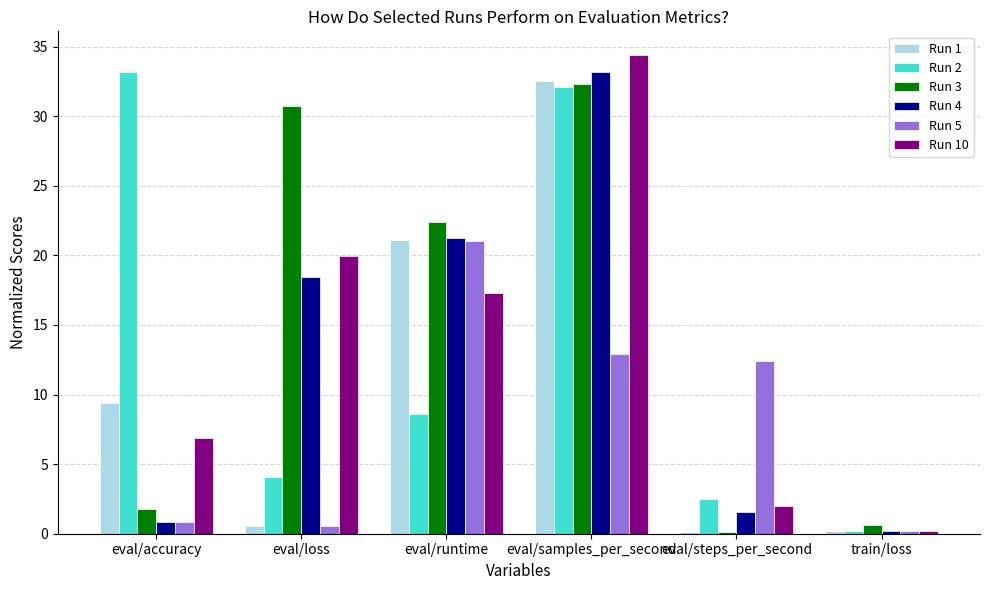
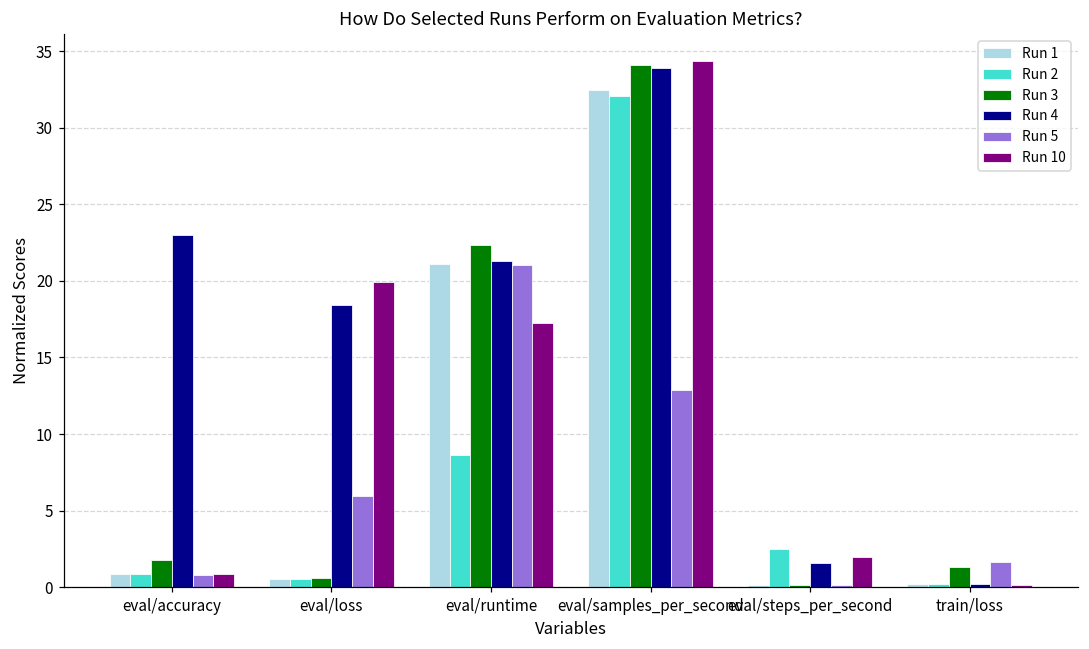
  {
    "Run 1": {
-     "eval/accuracy": 9.4,
+     "eval/accuracy": 0.8,
      "eval/loss": 0.5,
      "eval/runtime": 21.1,
      "eval/samples_per_second": 32.5,
      "train/loss": 0.2
    },
    "Run 2": {
-     "eval/accuracy": 33.2,
-     "eval/loss": 4.1,
+     "eval/accuracy": 0.8,
+     "eval/loss": 0.5,
      "eval/runtime": 8.6,
      "eval/samples_per_second": 32.1,
      "eval/steps_per_second": 2.5,
      "train/loss": 0.2
    },
    "Run 3": {
      "eval/accuracy": 1.8,
-     "eval/loss": 30.7,
+     "eval/loss": 0.6,
      "eval/runtime": 22.4,
-     "eval/samples_per_second": 32.3,
-     "train/loss": 0.6
+     "eval/samples_per_second": 34.1,
+     "train/loss": 1.3
    },
    "Run 4": {
-     "eval/accuracy": 0.8,
+     "eval/accuracy": 23.0,
      "eval/loss": 18.4,
      "eval/runtime": 21.3,
-     "eval/samples_per_second": 33.2,
+     "eval/samples_per_second": 33.9,
      "eval/steps_per_second": 1.6,
      "train/loss": 0.2
    },
    "Run 5": {
      "eval/accuracy": 0.8,
-     "eval/loss": 0.6,
+     "eval/loss": 6.0,
      "eval/runtime": 21.0,
      "eval/samples_per_second": 12.9,
-     "eval/steps_per_second": 12.4,
-     "train/loss": 0.2
+     "eval/steps_per_second": 0.1,
+     "train/loss": 1.6
    },
    "Run 10": {
-     "eval/accuracy": 6.9,
+     "eval/accuracy": 0.8,
      "eval/loss": 19.9,
      "eval/runtime": 17.3,
      "eval/samples_per_second": 34.4,
      "eval/steps_per_second": 2.0
    }
  }
